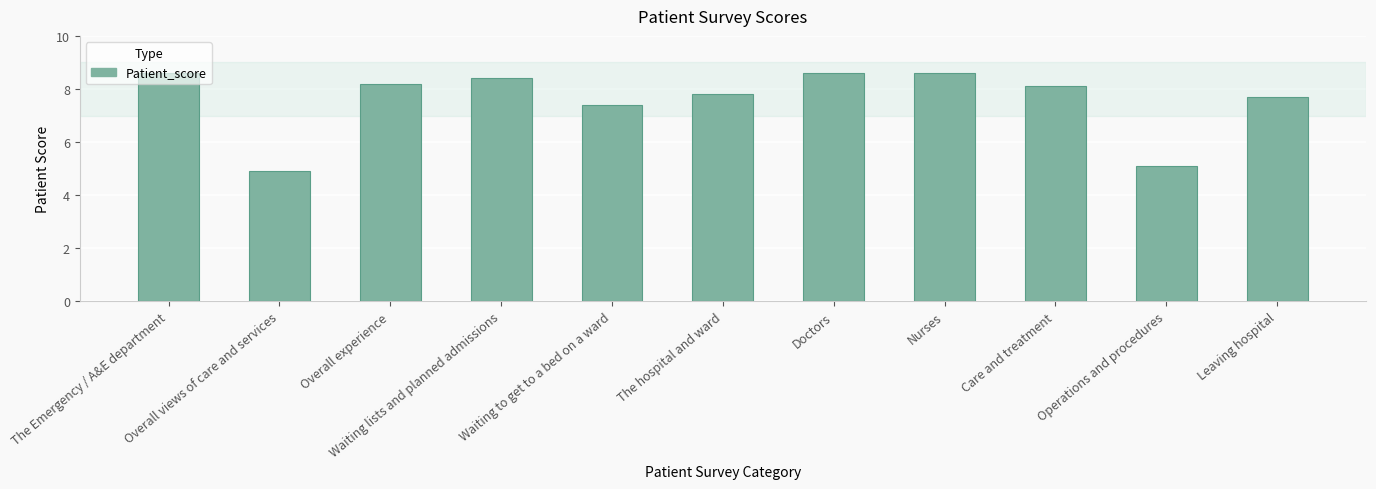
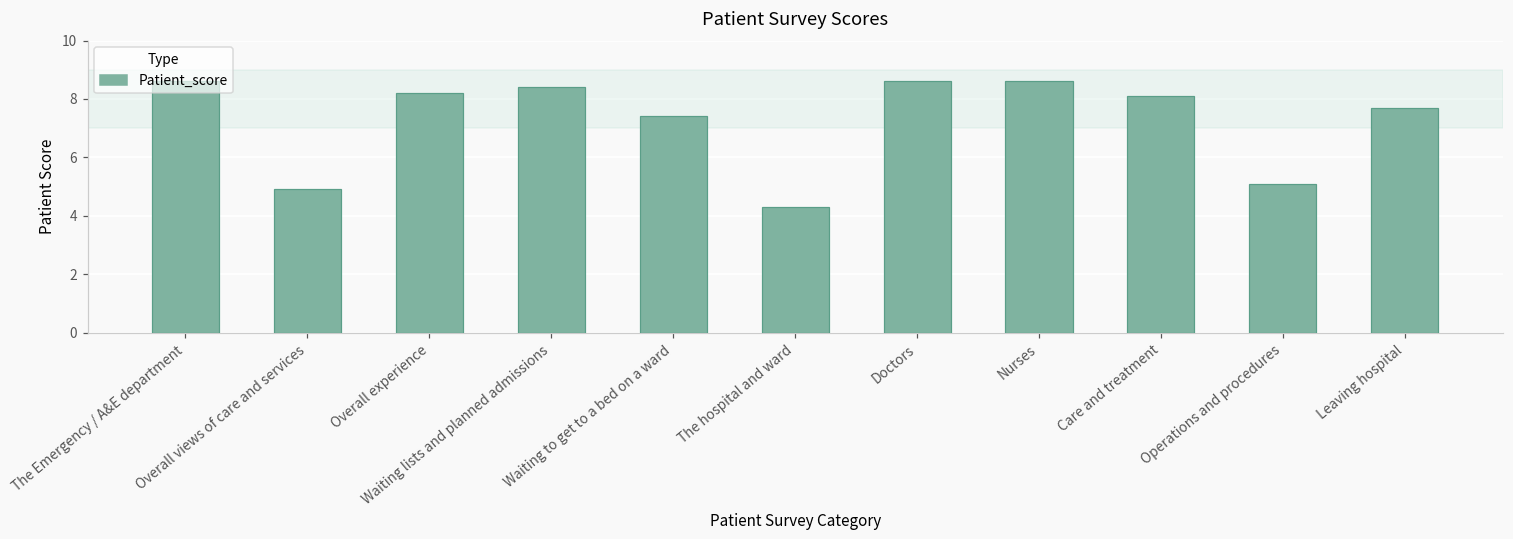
  {
    "Overall views of care and services": 4.9,
    "Overall experience": 8.2,
    "Waiting lists and planned admissions": 8.4,
    "Waiting to get to a bed on a ward": 7.4,
-   "The hospital and ward": 7.8,
+   "The hospital and ward": 4.3,
    "Doctors": 8.6,
    "Nurses": 8.6,
    "Care and treatment": 8.1,
    "Operations and procedures": 5.1,
    "Leaving hospital": 7.7
  }
